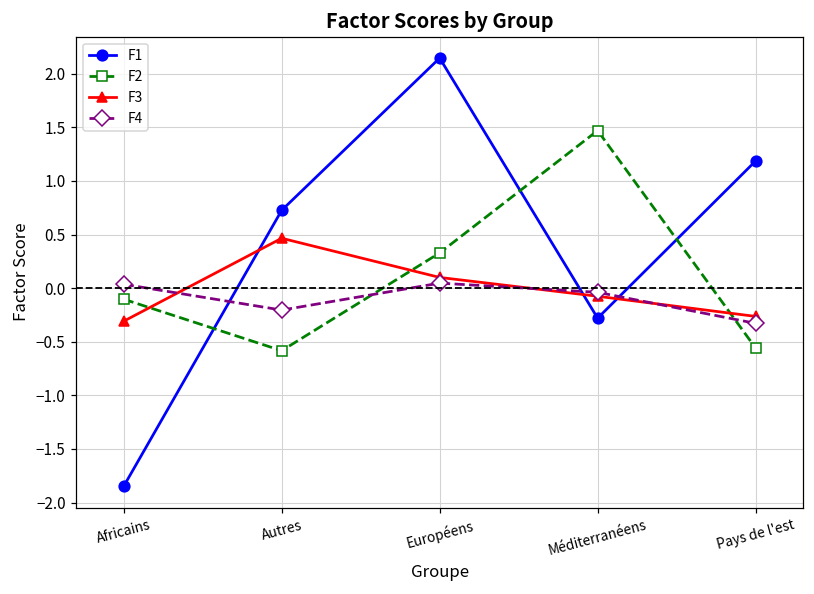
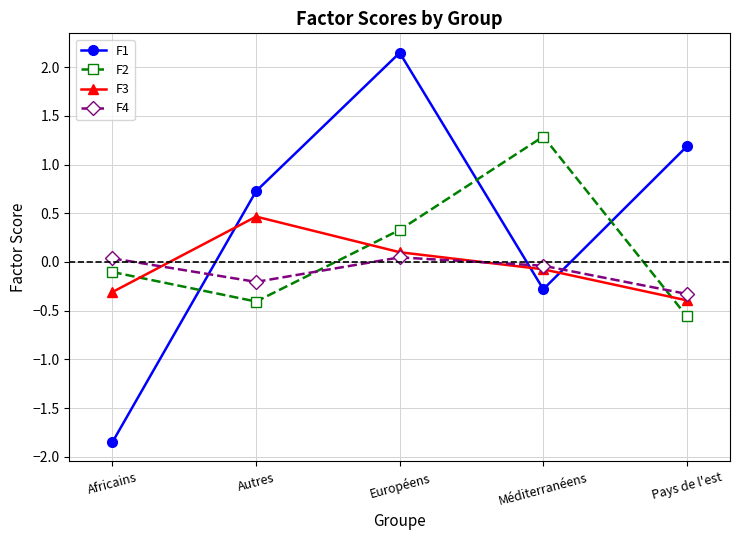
  {
    "F1": {
      "Africains": -1.8,
      "Autres": 0.7,
      "Européens": 2.1,
      "Méditerranéens": -0.3,
      "Pays de l'est": 1.2
    },
    "F2": {
      "Africains": -0.1,
-     "Autres": -0.6,
+     "Autres": -0.4,
      "Européens": 0.3,
-     "Méditerranéens": 1.5,
+     "Méditerranéens": 1.3,
      "Pays de l'est": -0.6
    },
    "F3": {
      "Africains": -0.3,
      "Autres": 0.5,
      "Européens": 0.1,
      "Méditerranéens": -0.1,
-     "Pays de l'est": -0.3
+     "Pays de l'est": -0.4
    },
    "F4": {
      "Africains": 0.0,
      "Autres": -0.2,
      "Européens": 0.0,
      "Méditerranéens": 0.0,
      "Pays de l'est": -0.3
    }
  }
